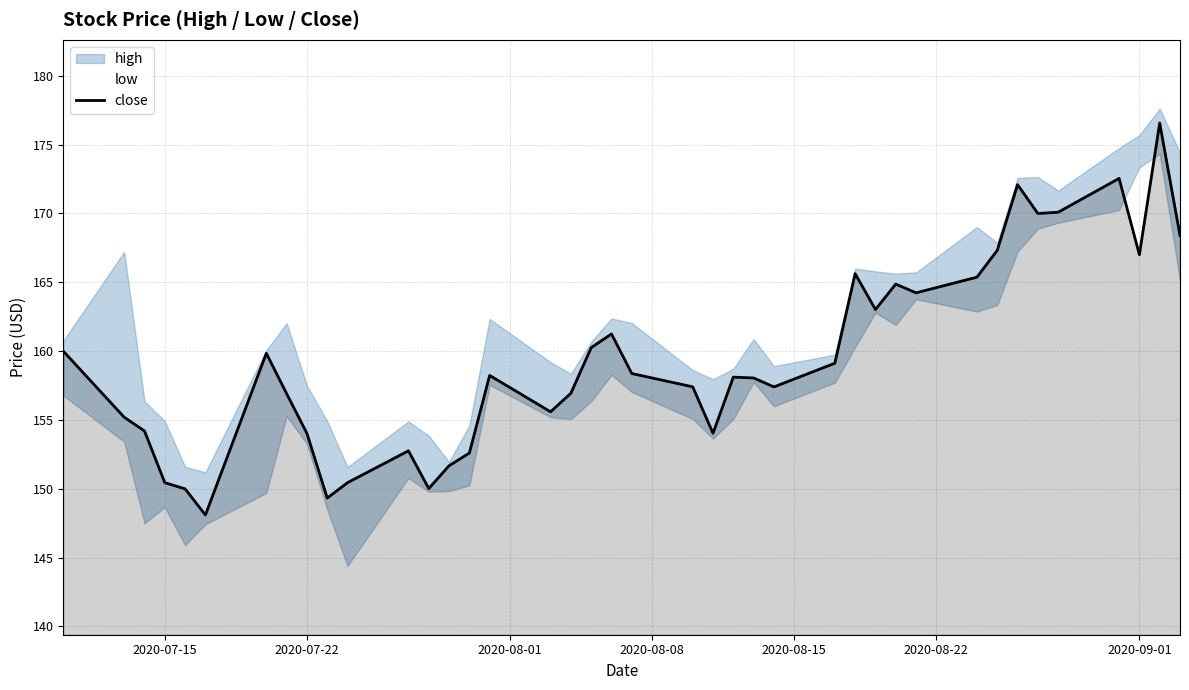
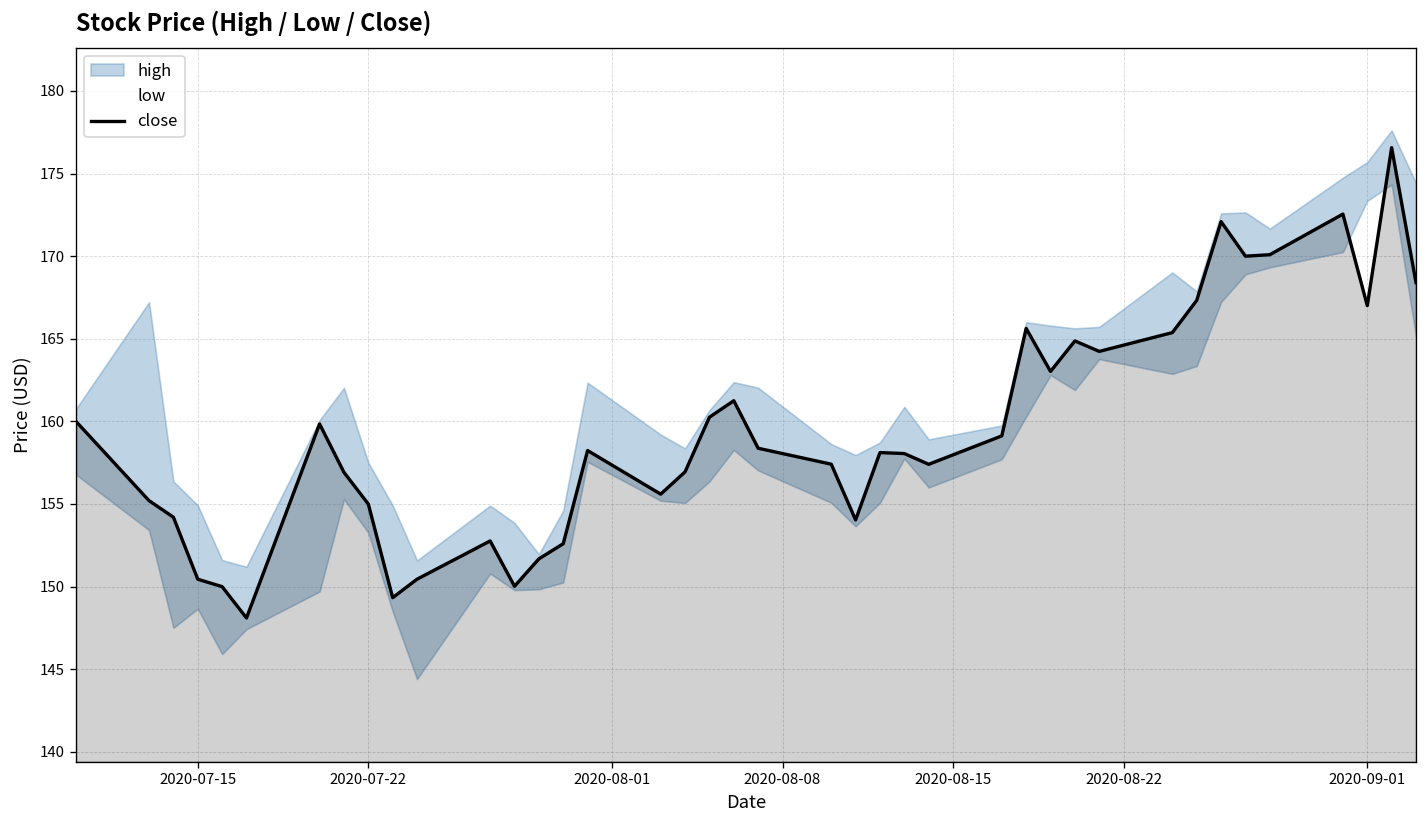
  {
    "close": {
      "2020-07-15": 150.4,
-     "2020-07-22": 154.0,
+     "2020-07-22": 155.0,
      "2020-09-01": 167.0
    }
  }
